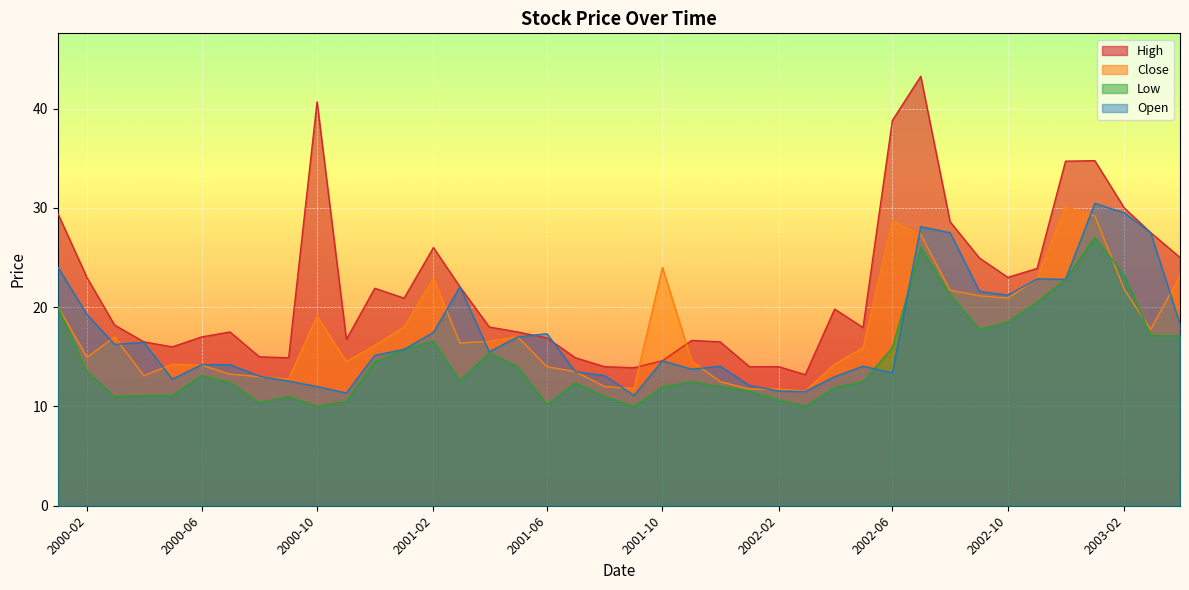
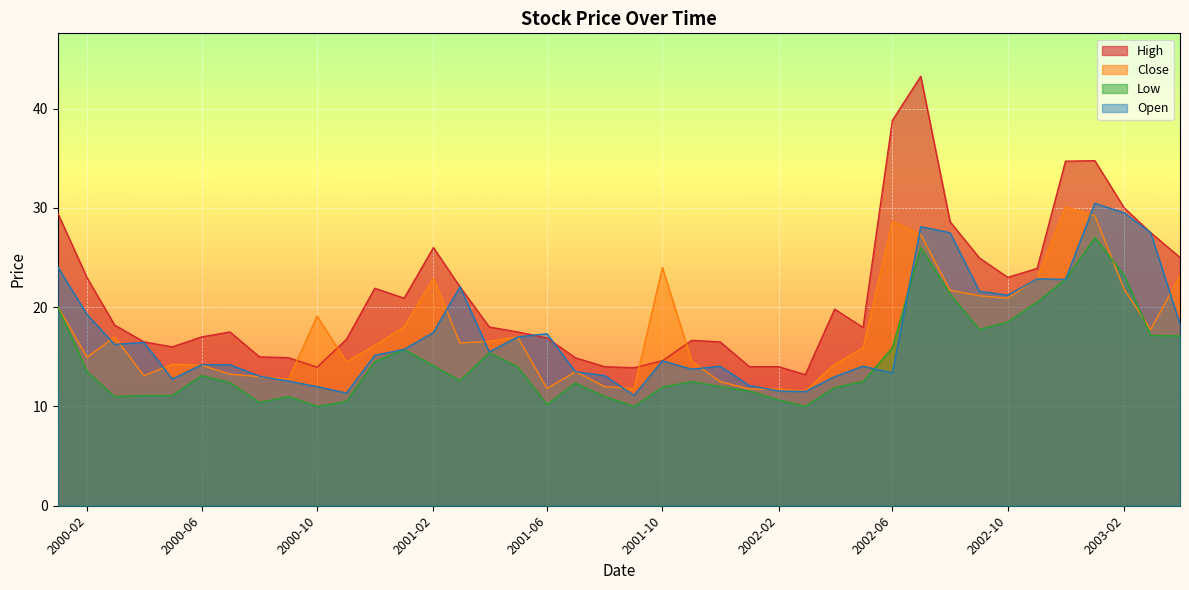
  {
    "High": {
      "2000-02": 23,
      "2000-06": 17,
-     "2000-10": 41,
+     "2000-10": 14,
      "2001-02": 26,
      "2001-06": 17,
      "2002-02": 14,
      "2002-06": 39,
      "2002-10": 23,
      "2003-02": 30
    },
    "Close": {
      "2000-02": 15,
      "2000-10": 19,
      "2001-02": 23,
-     "2001-06": 14,
+     "2001-06": 12,
      "2001-10": 24,
      "2002-06": 29,
      "2002-10": 21,
      "2003-02": 22
    },
    "Low": {
      "2000-02": 14,
      "2000-06": 13,
      "2000-10": 10,
-     "2001-02": 17,
+     "2001-02": 14,
      "2001-06": 10,
      "2001-10": 12,
      "2002-02": 11,
      "2002-06": 16,
      "2002-10": 19,
      "2003-02": 23
    },
    "Open": {
      "2000-02": 19,
      "2000-10": 12,
      "2001-02": 17,
      "2001-06": 17,
      "2002-06": 13,
      "2002-10": 21,
      "2003-02": 30
    }
  }
